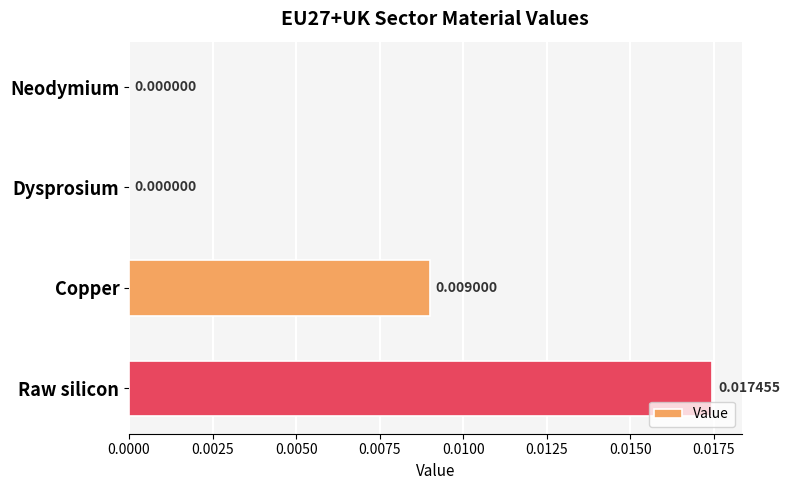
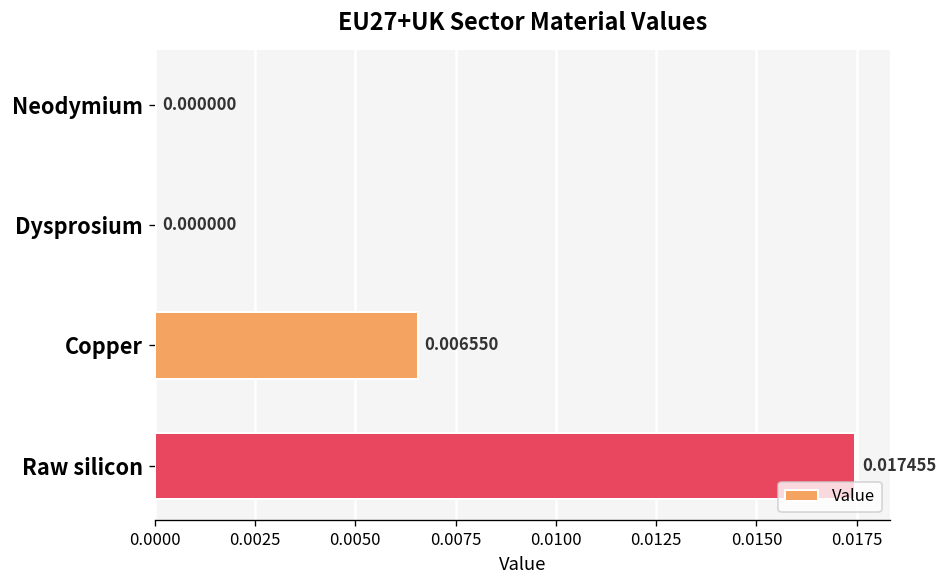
  {
    "Neodymium": 0.000000,
    "Dysprosium": 0.000000,
-   "Copper": 0.009000,
+   "Copper": 0.006550,
    "Raw silicon": 0.017455
  }
